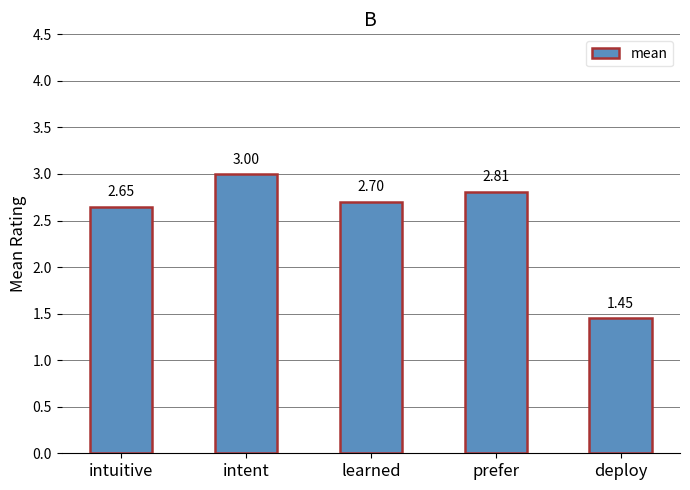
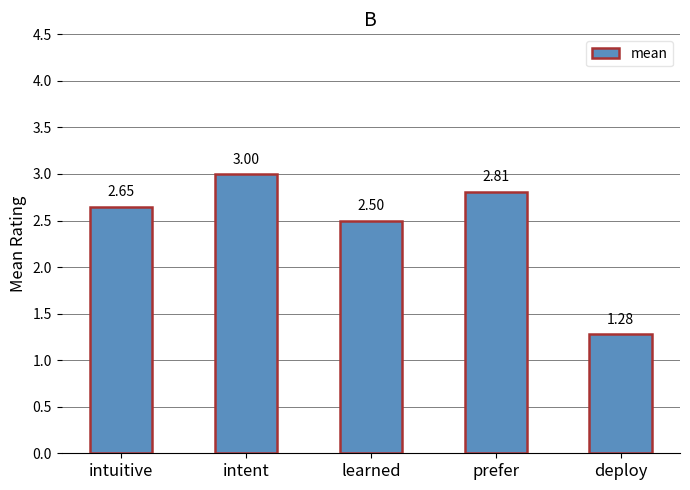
  {
    "intuitive": 2.65,
    "intent": 3.00,
-   "learned": 2.70,
+   "learned": 2.50,
    "prefer": 2.81,
-   "deploy": 1.45
+   "deploy": 1.28
  }
